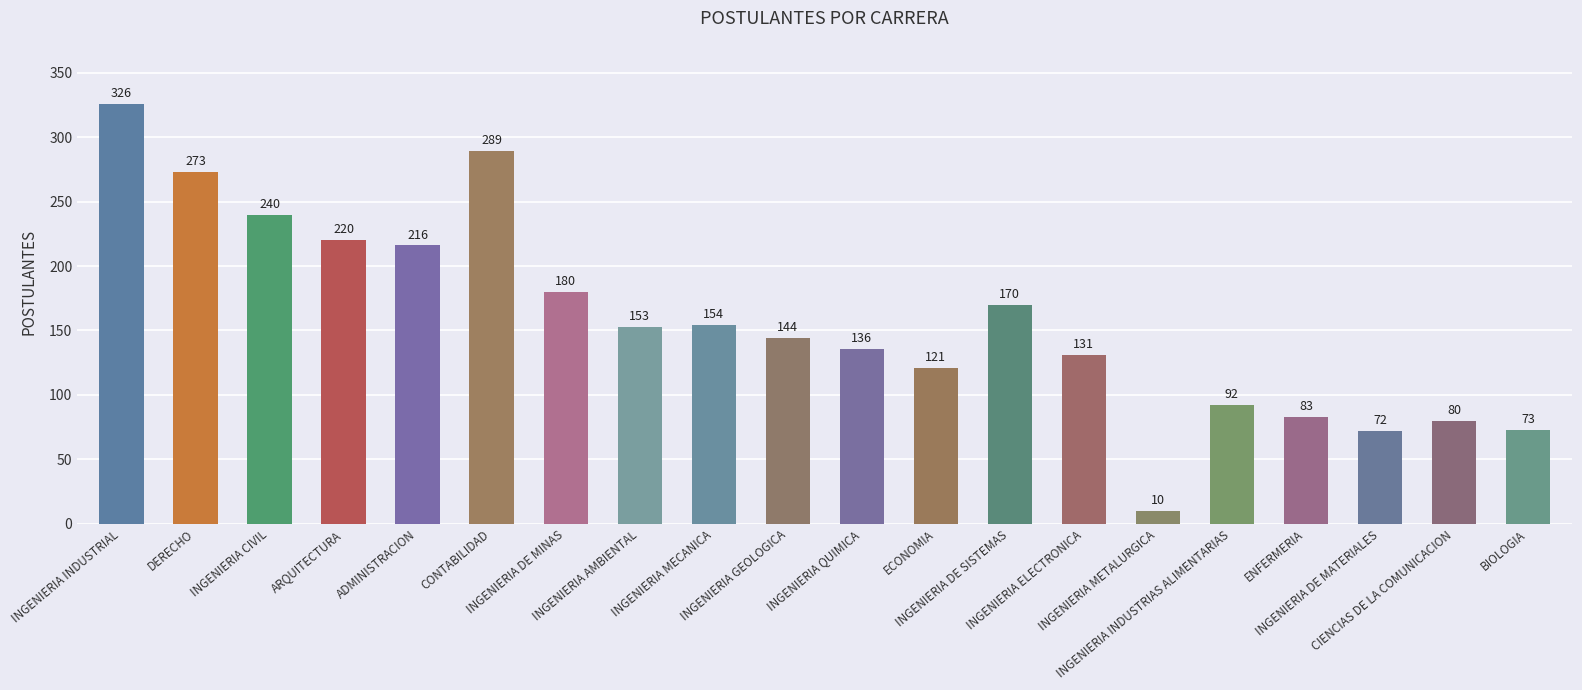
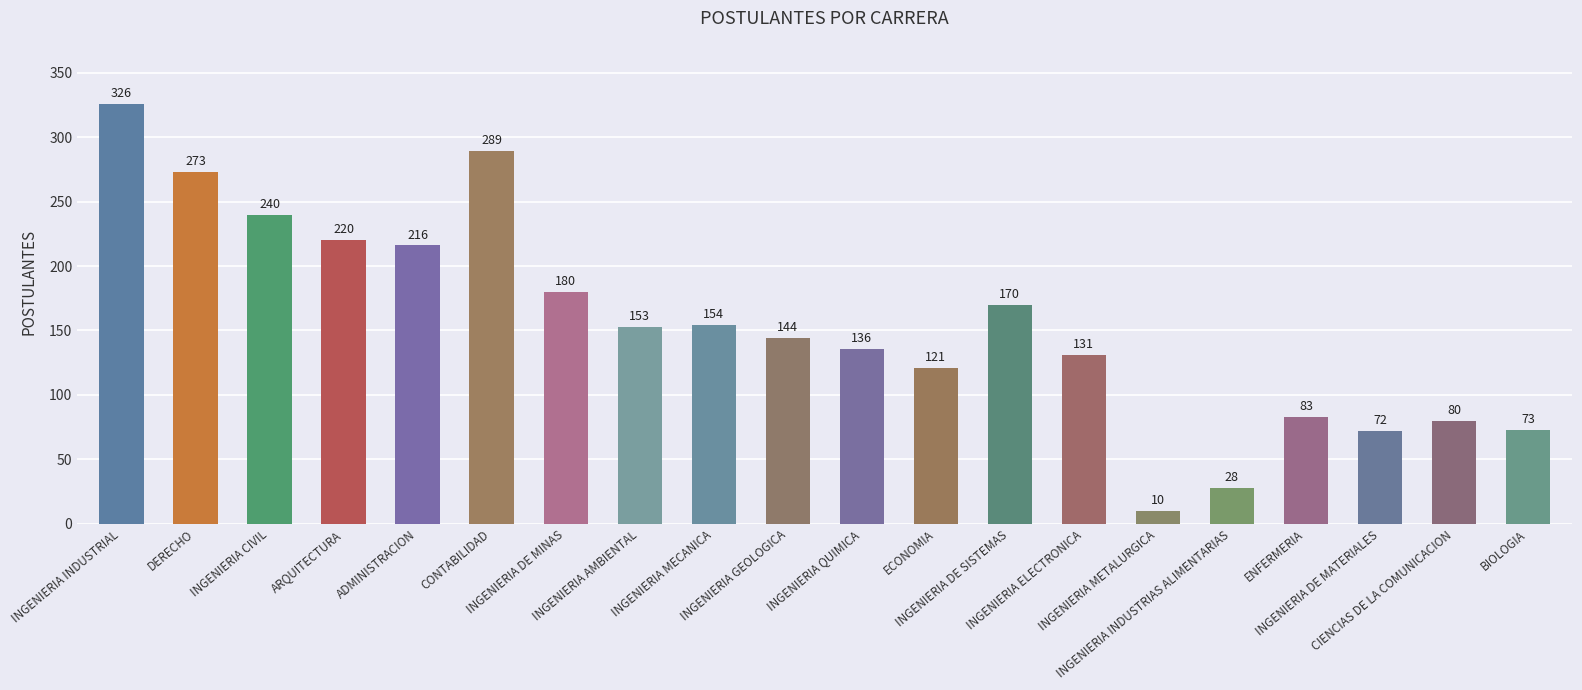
  {
    "INGENIERIA INDUSTRIAL": 326,
    "DERECHO": 273,
    "INGENIERIA CIVIL": 240,
    "ARQUITECTURA": 220,
    "ADMINISTRACION": 216,
    "CONTABILIDAD": 289,
    "INGENIERIA DE MINAS": 180,
    "INGENIERIA AMBIENTAL": 153,
    "INGENIERIA MECANICA": 154,
    "INGENIERIA GEOLOGICA": 144,
    "INGENIERIA QUIMICA": 136,
    "ECONOMIA": 121,
    "INGENIERIA DE SISTEMAS": 170,
    "INGENIERIA ELECTRONICA": 131,
    "INGENIERIA METALURGICA": 10,
-   "INGENIERIA INDUSTRIAS ALIMENTARIAS": 92,
+   "INGENIERIA INDUSTRIAS ALIMENTARIAS": 28,
    "ENFERMERIA": 83,
    "INGENIERIA DE MATERIALES": 72,
    "CIENCIAS DE LA COMUNICACION": 80,
    "BIOLOGIA": 73
  }
